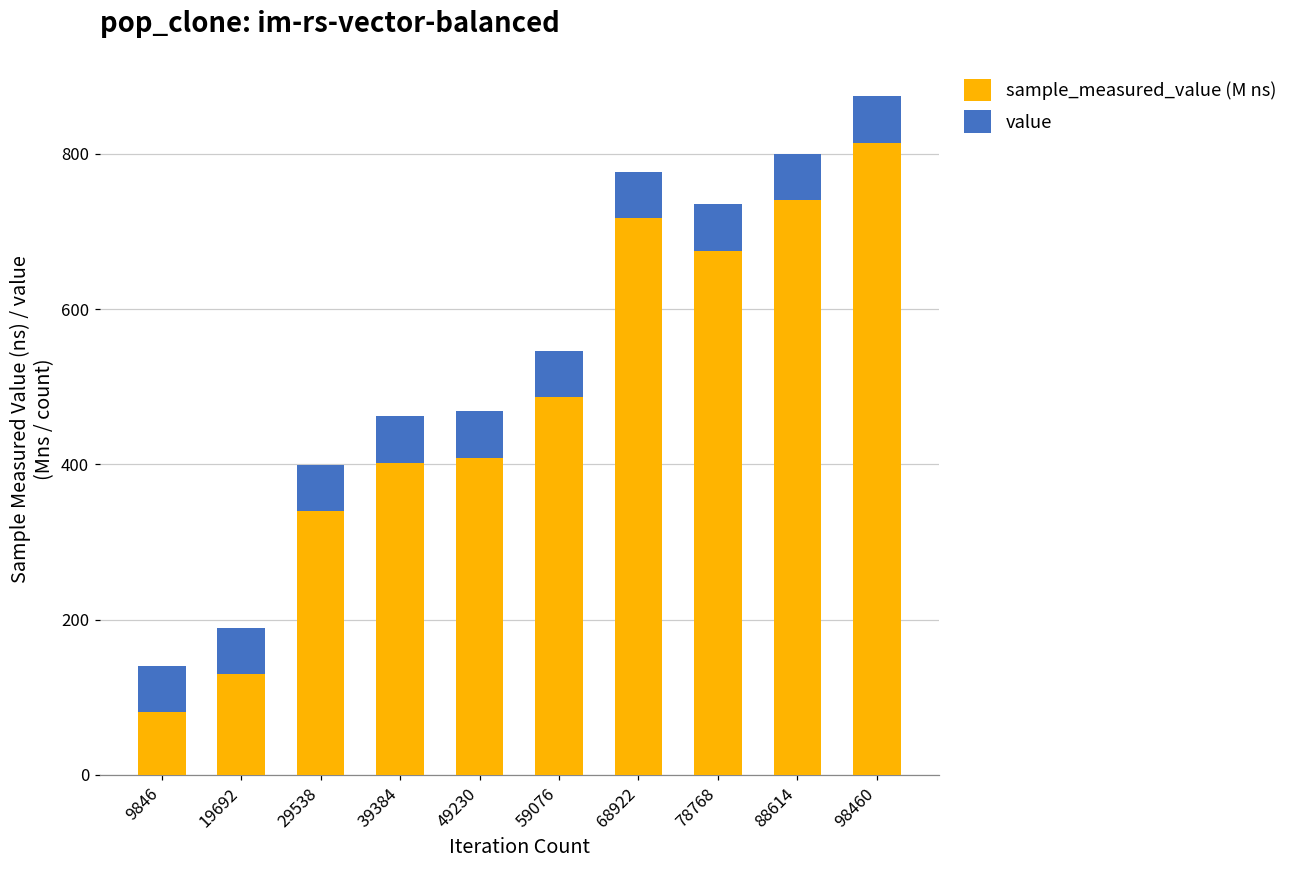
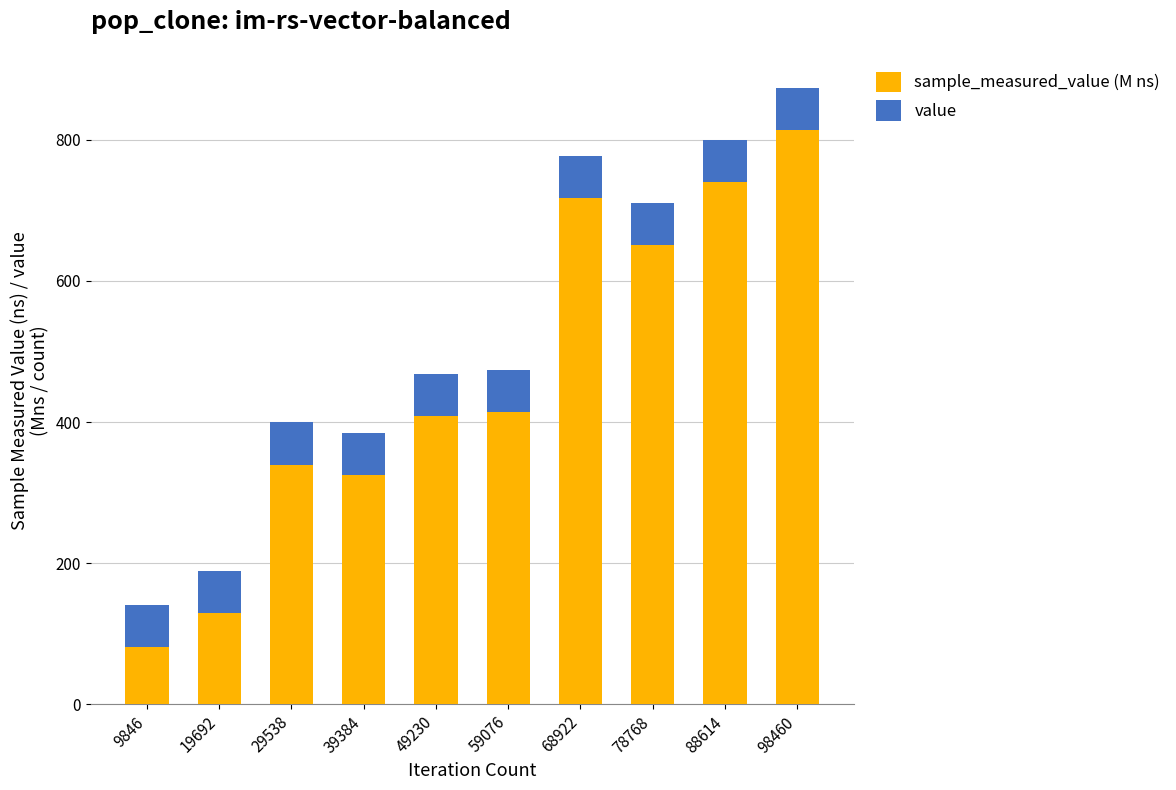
  {
    "sample_measured_value (M ns)": {
      "9846": 80,
      "19692": 130,
      "29538": 340,
-     "39384": 400,
+     "39384": 320,
      "49230": 410,
-     "59076": 490,
+     "59076": 410,
      "68922": 720,
-     "78768": 670,
+     "78768": 650,
      "88614": 740,
      "98460": 810
    },
    "value": {
      "9846": 60,
      "19692": 60,
      "29538": 60,
      "39384": 60,
      "49230": 60,
      "59076": 60,
      "68922": 60,
      "78768": 60,
      "88614": 60,
      "98460": 60
    }
  }
